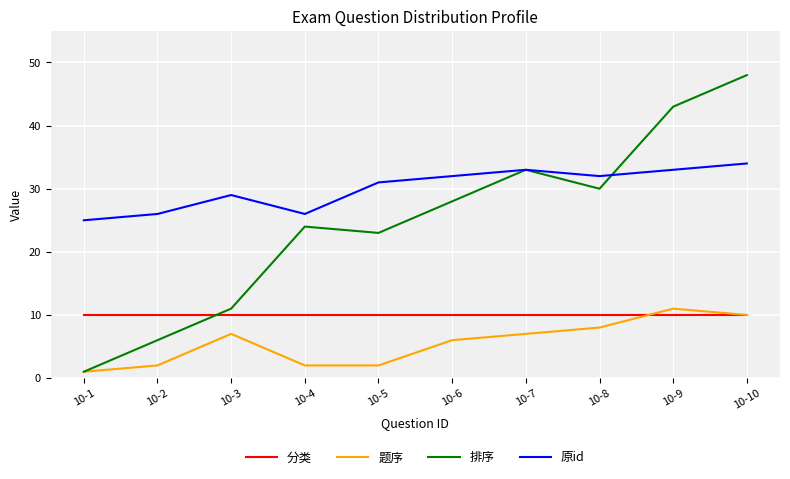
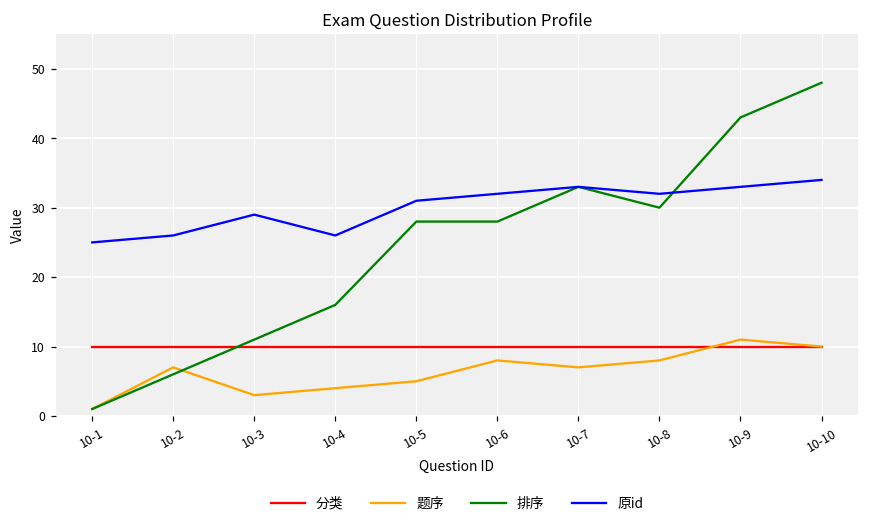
  {
    "分类": {
      "10-1": 10,
      "10-2": 10,
      "10-3": 10,
      "10-4": 10,
      "10-5": 10,
      "10-6": 10,
      "10-7": 10,
      "10-8": 10,
      "10-9": 10
    },
    "题序": {
-     "10-2": 2,
-     "10-3": 7,
-     "10-4": 2,
-     "10-5": 2,
-     "10-6": 6,
+     "10-2": 7,
+     "10-3": 3,
+     "10-4": 4,
+     "10-5": 5,
+     "10-6": 8,
      "10-7": 7,
      "10-8": 8,
      "10-9": 11
    },
    "排序": {
      "10-2": 6,
      "10-3": 11,
-     "10-4": 24,
-     "10-5": 23,
+     "10-4": 16,
+     "10-5": 28,
      "10-6": 28,
      "10-8": 30,
      "10-9": 43,
      "10-10": 48
    },
    "原id": {
      "10-1": 25,
      "10-2": 26,
      "10-3": 29,
      "10-4": 26,
      "10-5": 31,
      "10-6": 32,
      "10-8": 32,
      "10-9": 33,
      "10-10": 34
    }
  }
